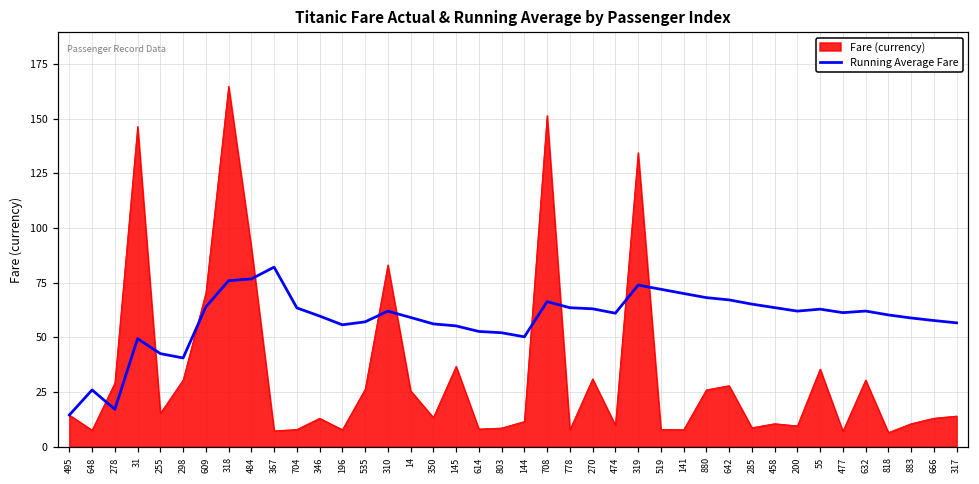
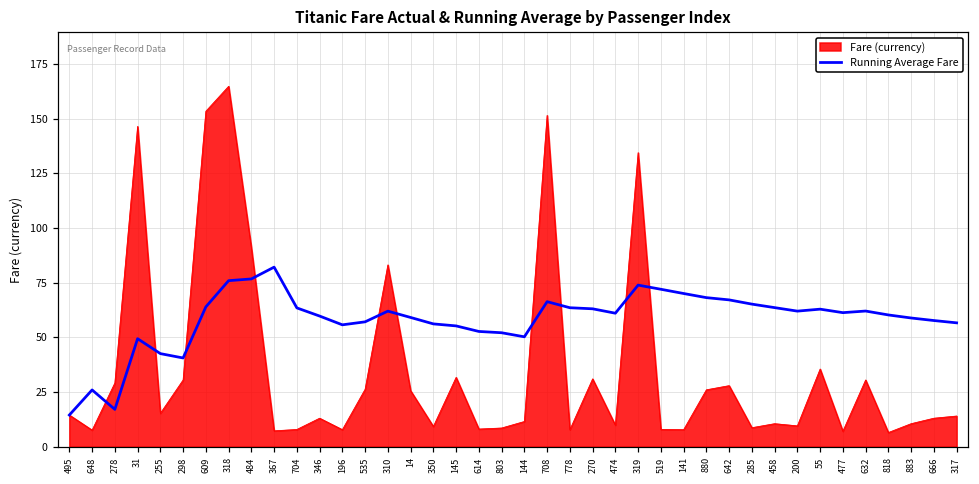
  {
    "Fare (currency)": {
      "648": 8,
      "278": 29,
      "31": 147,
      "255": 15,
      "298": 31,
-     "609": 70,
+     "609": 153,
      "318": 165,
      "484": 91,
      "367": 7,
      "704": 8,
      "346": 13,
      "196": 8,
      "535": 26,
      "310": 83,
      "14": 26,
-     "350": 13,
-     "145": 37,
+     "350": 9,
+     "145": 32,
      "614": 8,
      "803": 9,
      "144": 12,
      "708": 152,
      "778": 8,
      "270": 31,
      "474": 10,
      "319": 135,
      "519": 8,
      "141": 8,
      "880": 26,
      "642": 28,
      "285": 9,
      "458": 11,
      "200": 10,
      "55": 36,
      "477": 7,
      "632": 31,
      "818": 6,
      "883": 11,
      "666": 13,
      "317": 14
    },
    "Running Average Fare": {
      "648": 26,
      "278": 17,
      "31": 49,
      "255": 43,
      "298": 41,
      "609": 64,
      "318": 76,
      "484": 77,
      "367": 82,
      "704": 63,
      "346": 60,
      "196": 56,
      "535": 57,
      "310": 62,
      "14": 59,
      "350": 56,
      "145": 55,
      "614": 53,
      "803": 52,
      "144": 50,
      "708": 66,
      "778": 64,
      "270": 63,
      "474": 61,
      "319": 74,
      "519": 72,
      "141": 70,
      "880": 68,
      "642": 67,
      "285": 65,
      "458": 64,
      "200": 62,
      "55": 63,
      "477": 61,
      "632": 62,
      "818": 60,
      "883": 59,
      "666": 58,
      "317": 57
    }
  }
